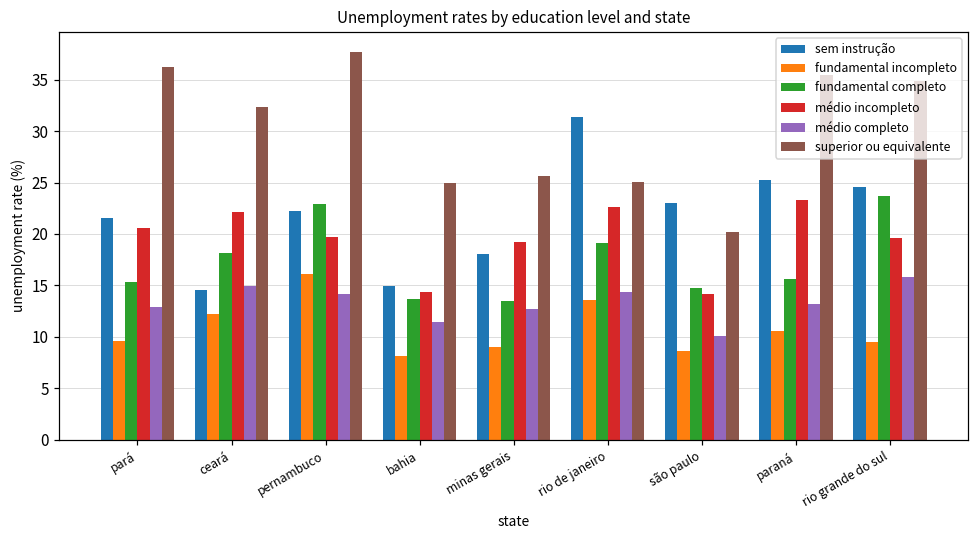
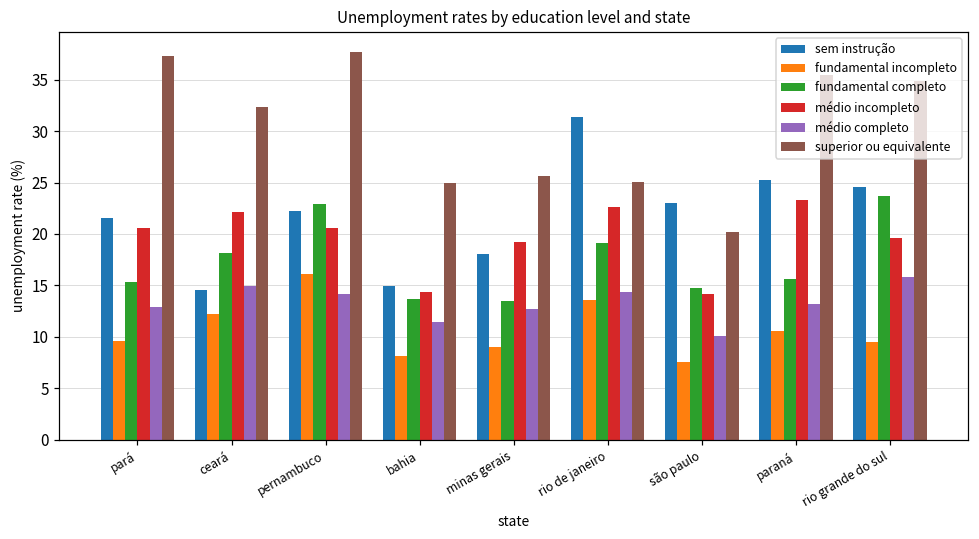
  {
    "sem instrução": {
      "pará": 22,
      "ceará": 15,
      "pernambuco": 22,
      "bahia": 15,
      "minas gerais": 18,
      "rio de janeiro": 31,
      "são paulo": 23,
      "paraná": 25,
      "rio grande do sul": 25
    },
    "fundamental incompleto": {
      "pará": 10,
      "ceará": 12,
      "pernambuco": 16,
      "bahia": 8,
      "minas gerais": 9,
      "rio de janeiro": 14,
-     "são paulo": 9,
+     "são paulo": 8,
      "paraná": 11,
      "rio grande do sul": 10
    },
    "fundamental completo": {
      "pará": 15,
      "ceará": 18,
      "pernambuco": 23,
      "bahia": 14,
      "minas gerais": 13,
      "rio de janeiro": 19,
      "são paulo": 15,
      "paraná": 16,
      "rio grande do sul": 24
    },
    "médio incompleto": {
      "pará": 21,
      "ceará": 22,
-     "pernambuco": 20,
+     "pernambuco": 21,
      "bahia": 14,
      "minas gerais": 19,
      "rio de janeiro": 23,
      "são paulo": 14,
      "paraná": 23,
      "rio grande do sul": 20
    },
    "médio completo": {
      "pará": 13,
      "ceará": 15,
      "pernambuco": 14,
      "bahia": 11,
      "minas gerais": 13,
      "rio de janeiro": 14,
      "são paulo": 10,
      "paraná": 13,
      "rio grande do sul": 16
    },
    "superior ou equivalente": {
-     "pará": 36,
+     "pará": 37,
      "ceará": 32,
      "pernambuco": 38,
      "bahia": 25,
      "minas gerais": 26,
      "rio de janeiro": 25,
      "são paulo": 20
    }
  }
